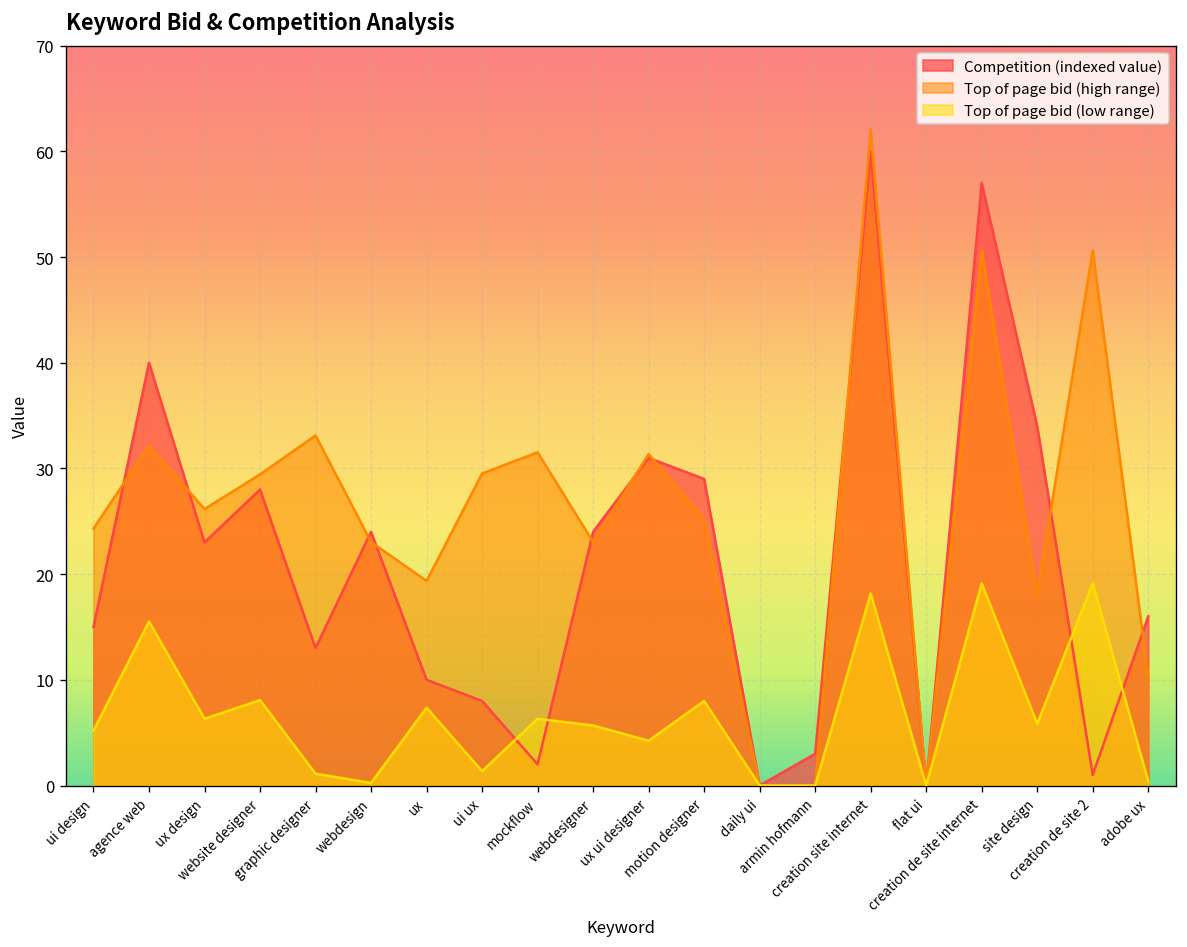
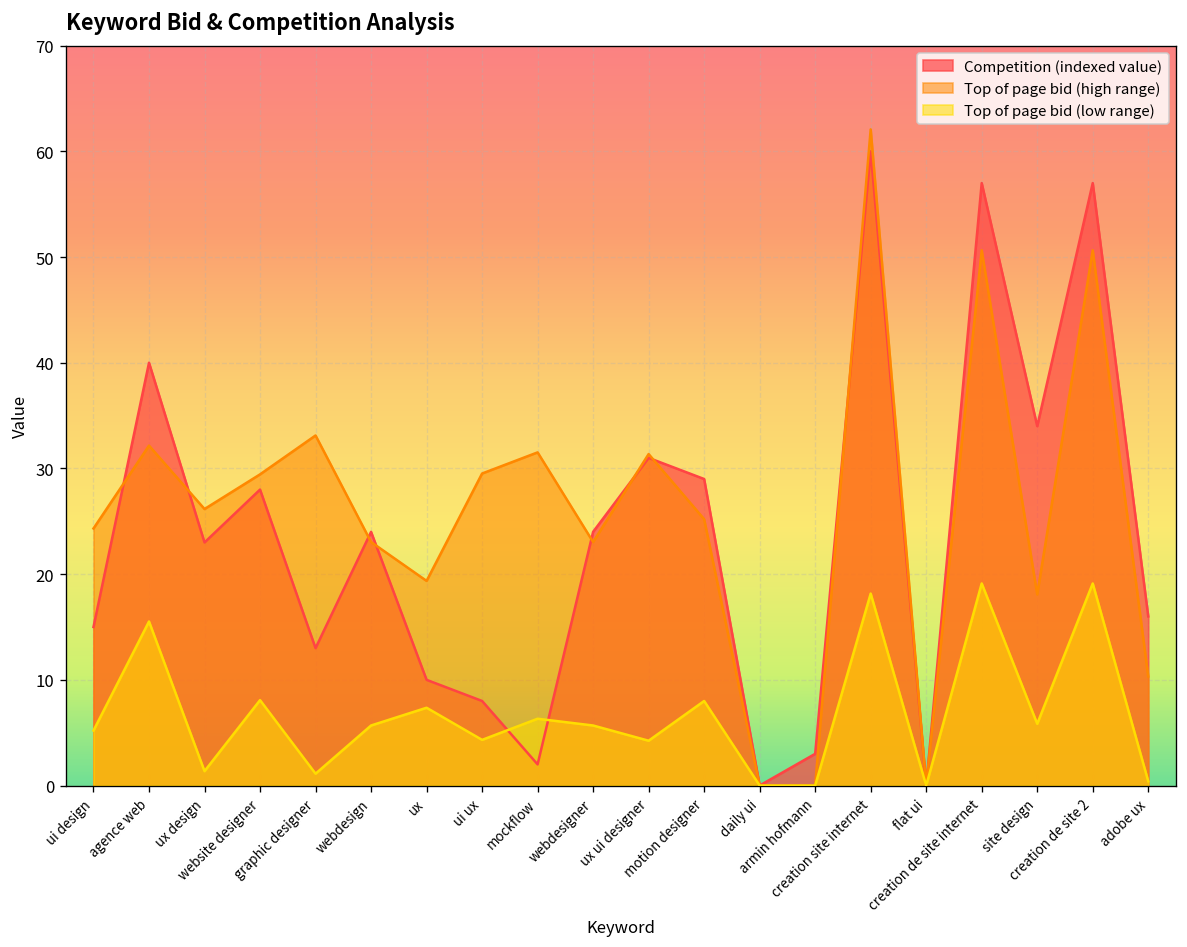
  {
    "Competition (indexed value)": {
      "ui design": 15,
      "agence web": 40,
      "ux design": 23,
      "website designer": 28,
      "graphic designer": 13,
      "webdesign": 24,
      "ux": 10,
      "ui ux": 8,
      "mockflow": 2,
      "webdesigner": 24,
      "ux ui designer": 31,
      "motion designer": 29,
      "armin hofmann": 3,
      "creation site internet": 60,
      "creation de site internet": 57,
      "site design": 34,
-     "creation de site 2": 1,
+     "creation de site 2": 57,
      "adobe ux": 16
    },
    "Top of page bid (high range)": {
      "ui design": 24,
      "agence web": 32,
      "ux design": 26,
      "website designer": 29,
      "graphic designer": 33,
      "webdesign": 23,
      "ux": 19,
      "ui ux": 30,
      "mockflow": 32,
      "webdesigner": 23,
      "ux ui designer": 31,
      "motion designer": 25,
      "creation site internet": 62,
      "creation de site internet": 51,
      "site design": 18,
      "creation de site 2": 51,
      "adobe ux": 10
    },
    "Top of page bid (low range)": {
      "ui design": 5,
      "agence web": 16,
-     "ux design": 6,
+     "ux design": 1,
      "website designer": 8,
      "graphic designer": 1,
-     "webdesign": 0,
+     "webdesign": 6,
      "ux": 7,
-     "ui ux": 1,
+     "ui ux": 4,
      "mockflow": 6,
      "webdesigner": 6,
      "ux ui designer": 4,
      "motion designer": 8,
      "creation site internet": 18,
      "creation de site internet": 19,
      "site design": 6,
      "creation de site 2": 19,
      "adobe ux": 0
    }
  }
